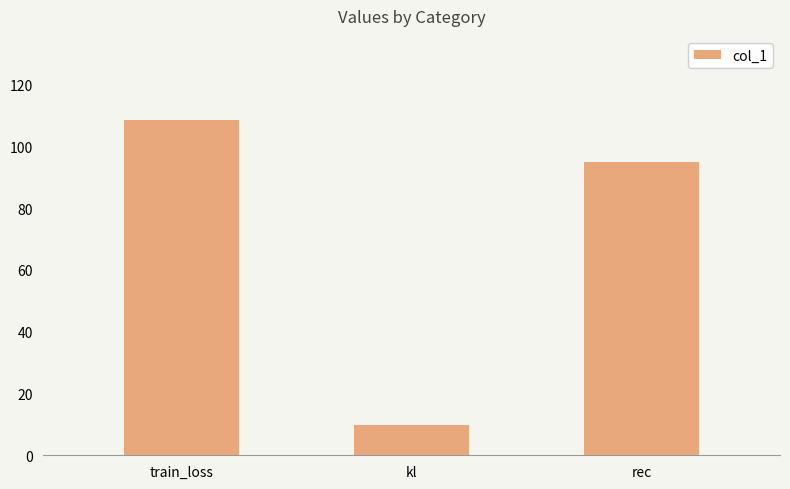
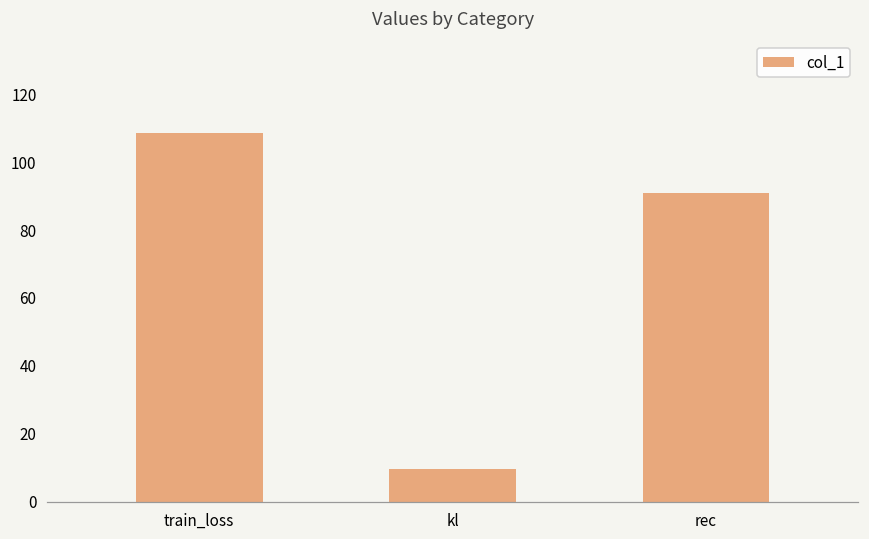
  {
    "train_loss": 109,
    "kl": 10,
-   "rec": 95
+   "rec": 91
  }
